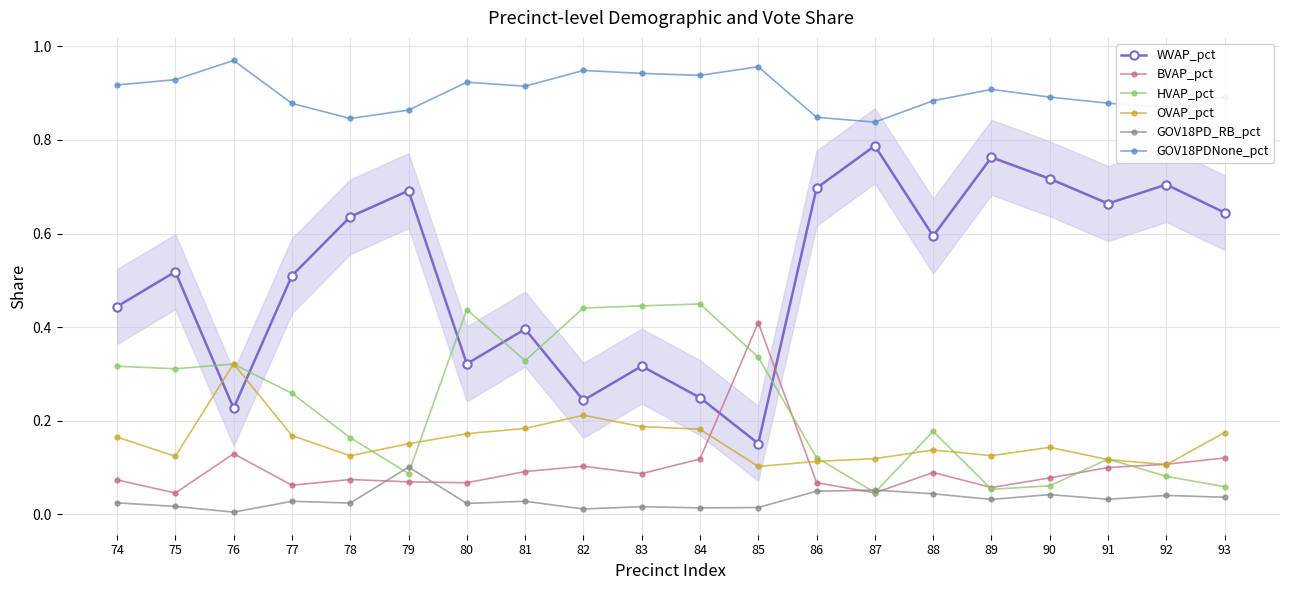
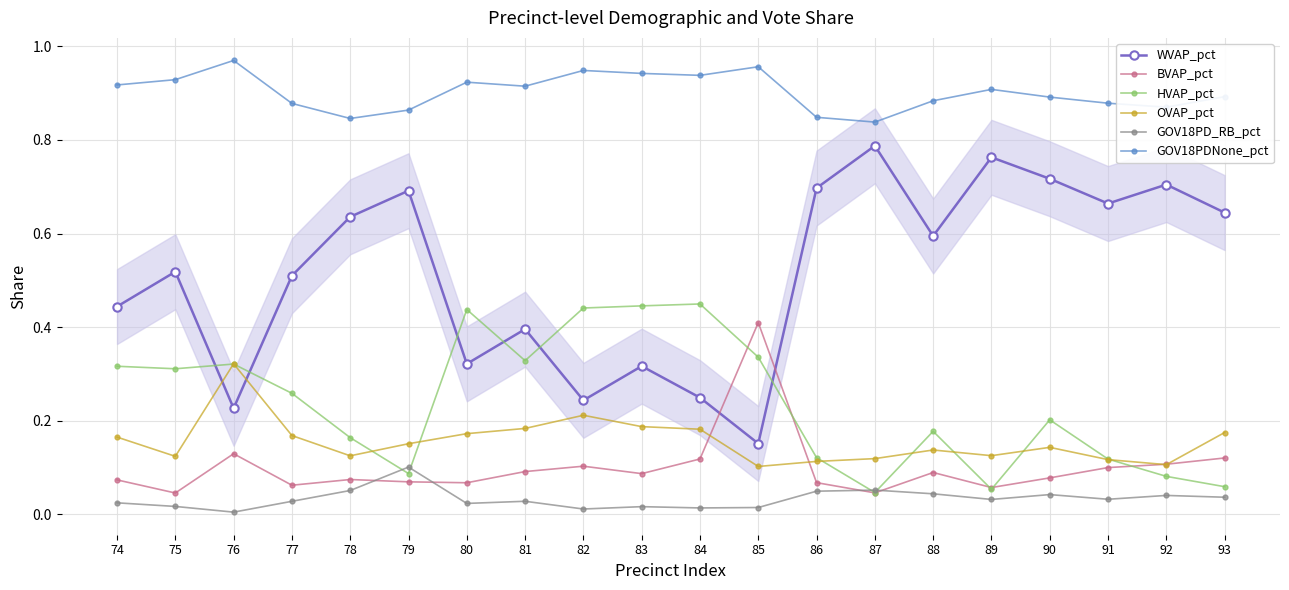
  {
    "BVAP_pct": {
      "74": 0.07,
      "75": 0.05,
      "76": 0.13,
      "77": 0.06,
      "78": 0.07,
      "79": 0.07,
      "80": 0.07,
      "81": 0.09,
      "82": 0.10,
      "83": 0.09,
      "84": 0.12,
      "85": 0.41,
      "86": 0.07,
      "88": 0.09,
      "90": 0.08,
      "91": 0.10,
      "93": 0.12
    },
    "HVAP_pct": {
      "74": 0.32,
      "75": 0.31,
      "77": 0.26,
      "78": 0.16,
      "79": 0.09,
      "80": 0.44,
      "81": 0.33,
      "82": 0.44,
      "83": 0.45,
      "84": 0.45,
      "85": 0.34,
      "86": 0.12,
      "88": 0.18,
-     "90": 0.06,
+     "90": 0.20,
      "92": 0.08,
      "93": 0.06
    },
    "OVAP_pct": {
      "74": 0.17,
      "75": 0.12,
      "77": 0.17,
      "78": 0.13,
      "79": 0.15,
      "80": 0.17,
      "81": 0.18,
      "82": 0.21,
      "83": 0.19,
      "84": 0.18,
      "85": 0.10,
      "86": 0.11,
      "87": 0.12,
      "88": 0.14,
      "89": 0.13,
      "90": 0.14,
      "93": 0.18
    },
    "GOV18PD_RB_pct": {
      "74": 0.02,
      "75": 0.02,
      "76": 0.01,
      "77": 0.03,
-     "78": 0.02,
+     "78": 0.05,
      "79": 0.10,
      "80": 0.02,
      "81": 0.03,
      "82": 0.01,
      "83": 0.02,
      "84": 0.01,
      "85": 0.01,
      "86": 0.05,
      "88": 0.04,
      "89": 0.03,
      "90": 0.04,
      "91": 0.03,
      "92": 0.04,
      "93": 0.04
    }
  }
